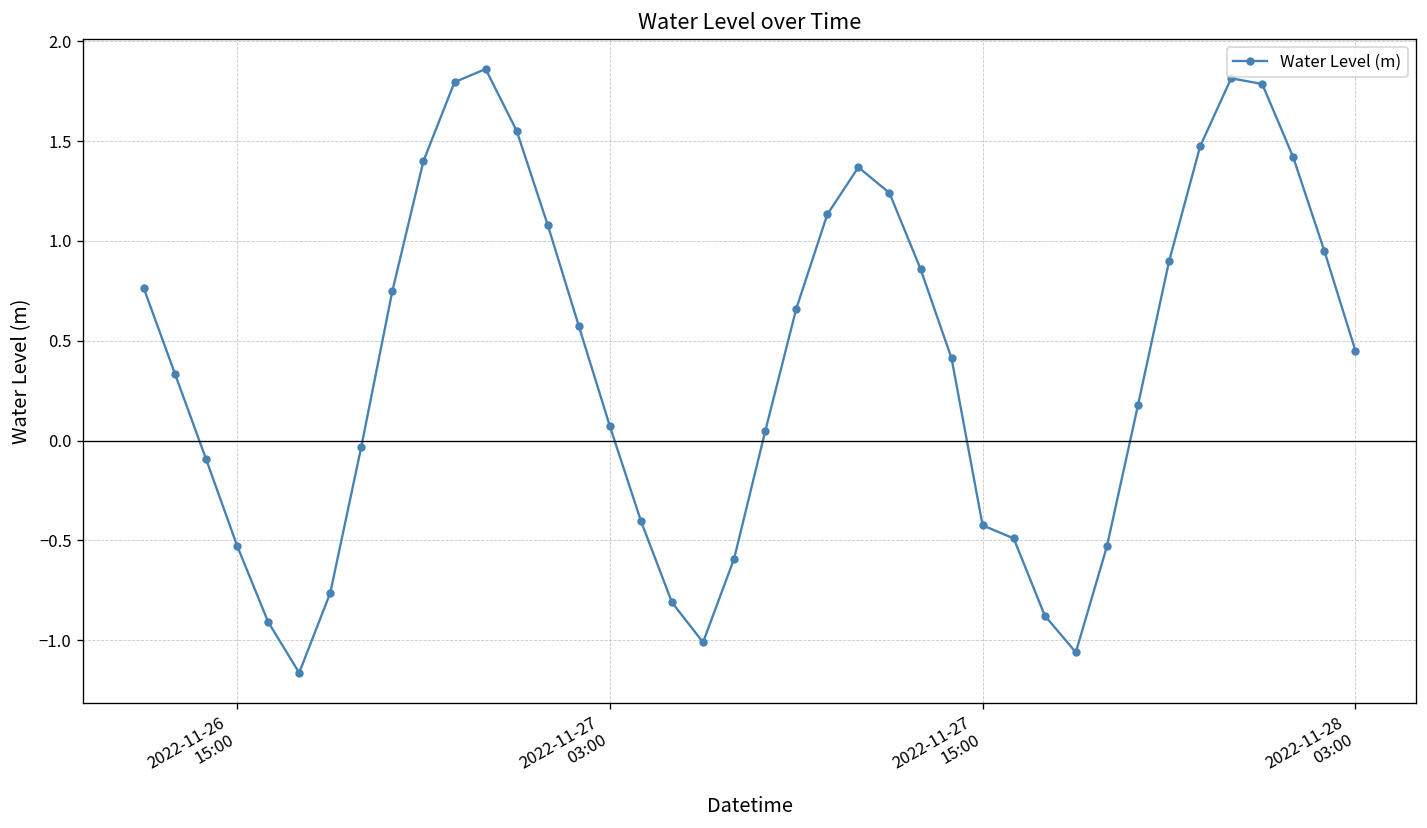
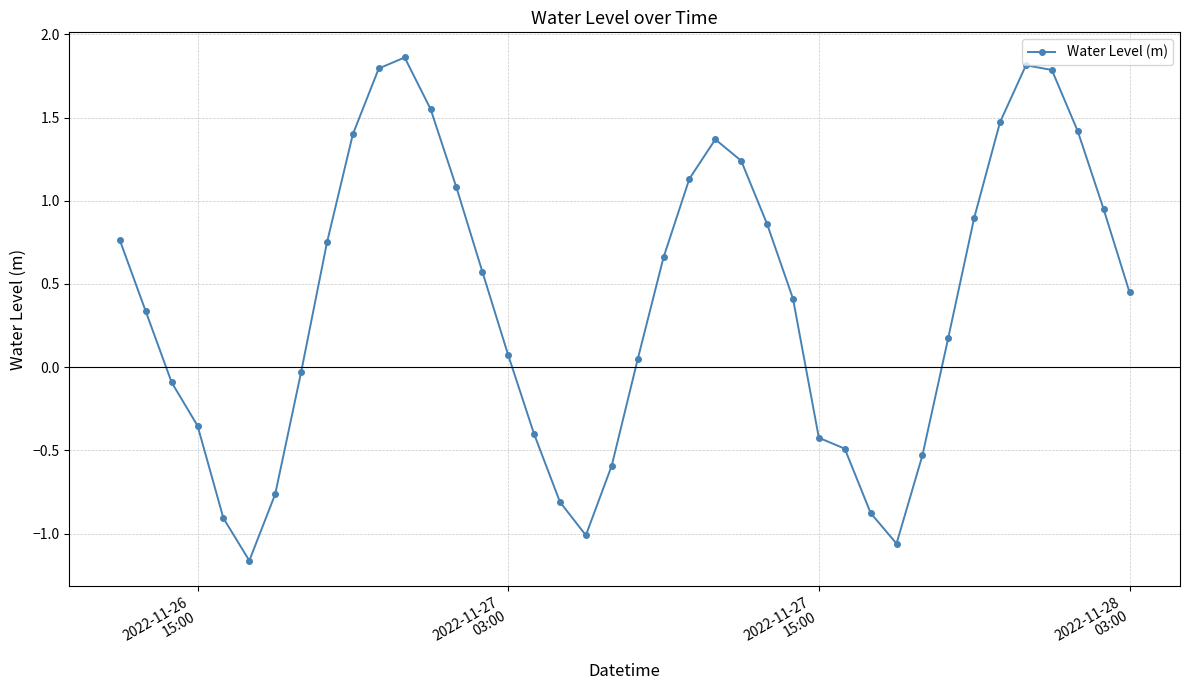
  {
-   "2022-11-26 15:00": -0.53,
+   "2022-11-26 15:00": -0.35,
    "2022-11-27 03:00": 0.07,
    "2022-11-27 15:00": -0.42,
    "2022-11-28 03:00": 0.45
  }
